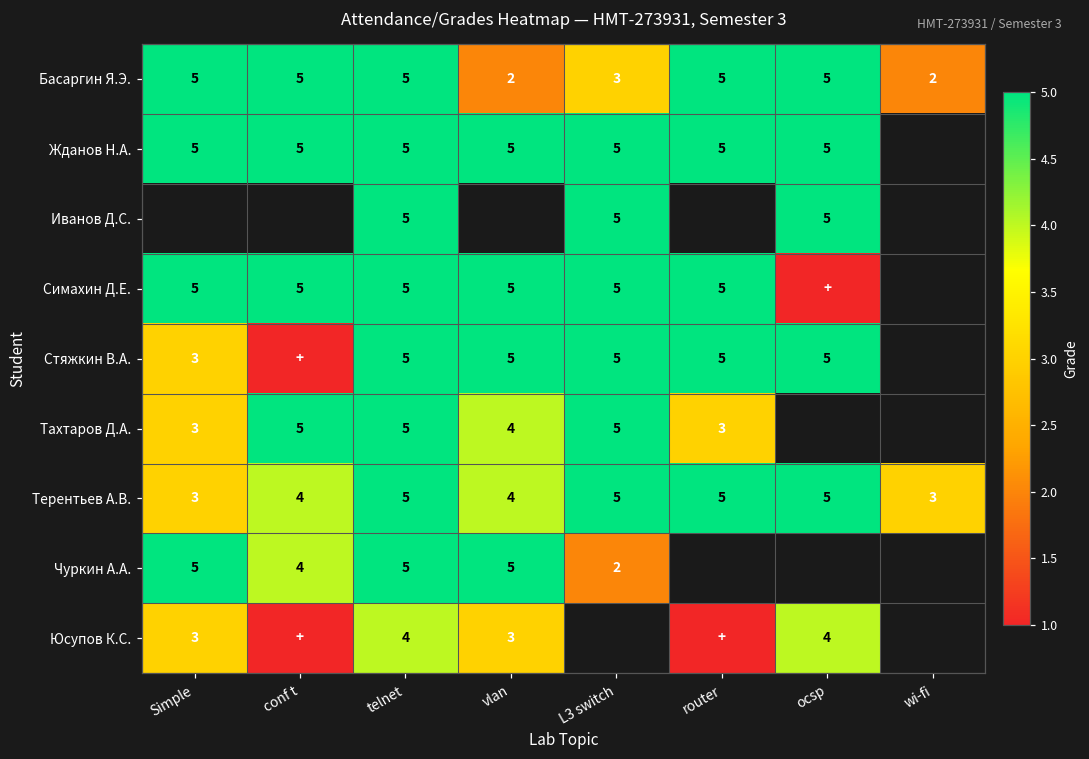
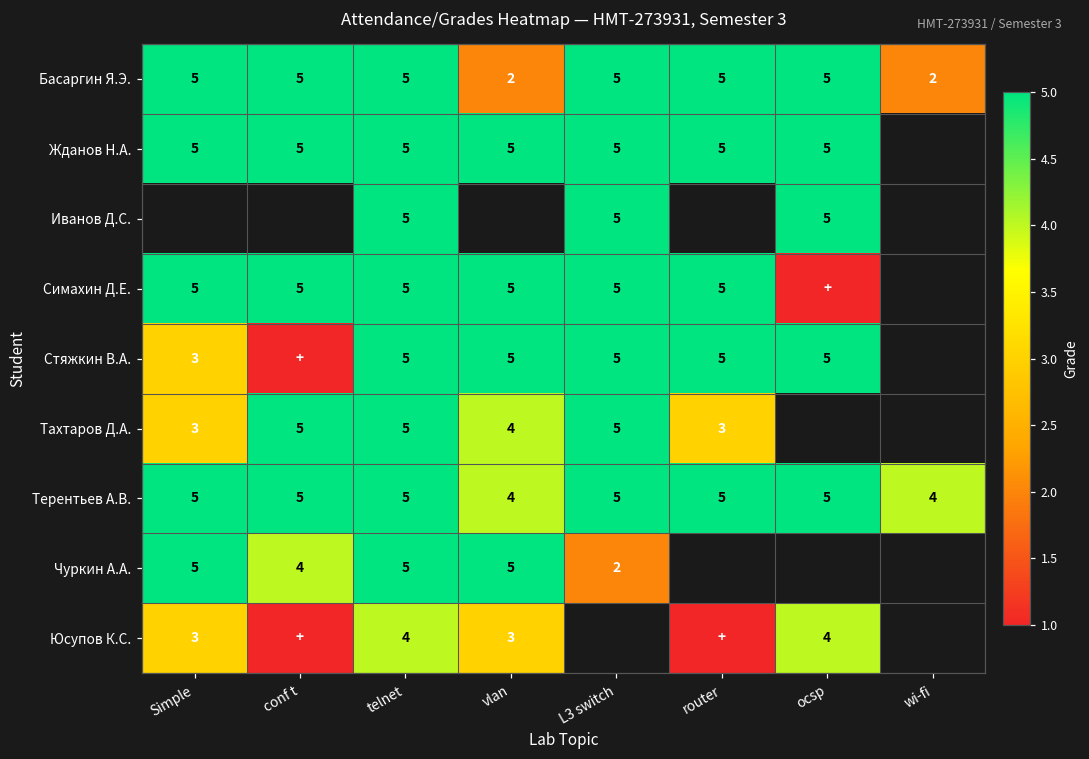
  {
    "Басаргин Я.Э.": {
      "Simple": 5,
      "conf t": 5,
      "telnet": 5,
      "vlan": 2,
-     "L3 switch": 3,
+     "L3 switch": 5,
      "router": 5,
      "ocsp": 5,
      "wi-fi": 2
    },
    "Жданов Н.А.": {
      "Simple": 5,
      "conf t": 5,
      "telnet": 5,
      "vlan": 5,
      "L3 switch": 5,
      "router": 5,
      "ocsp": 5
    },
    "Иванов Д.С.": {
      "telnet": 5,
      "L3 switch": 5,
      "ocsp": 5
    },
    "Симахин Д.Е.": {
      "Simple": 5,
      "conf t": 5,
      "telnet": 5,
      "vlan": 5,
      "L3 switch": 5,
      "router": 5
    },
    "Стяжкин В.А.": {
      "Simple": 3,
      "telnet": 5,
      "vlan": 5,
      "L3 switch": 5,
      "router": 5,
      "ocsp": 5
    },
    "Тахтаров Д.А.": {
      "Simple": 3,
      "conf t": 5,
      "telnet": 5,
      "vlan": 4,
      "L3 switch": 5,
      "router": 3
    },
    "Терентьев А.В.": {
-     "Simple": 3,
-     "conf t": 4,
+     "Simple": 5,
+     "conf t": 5,
      "telnet": 5,
      "vlan": 4,
      "L3 switch": 5,
      "router": 5,
      "ocsp": 5,
-     "wi-fi": 3
+     "wi-fi": 4
    },
    "Чуркин А.А.": {
      "Simple": 5,
      "conf t": 4,
      "telnet": 5,
      "vlan": 5,
      "L3 switch": 2
    },
    "Юсупов К.С.": {
      "Simple": 3,
      "telnet": 4,
      "vlan": 3,
      "ocsp": 4
    }
  }
